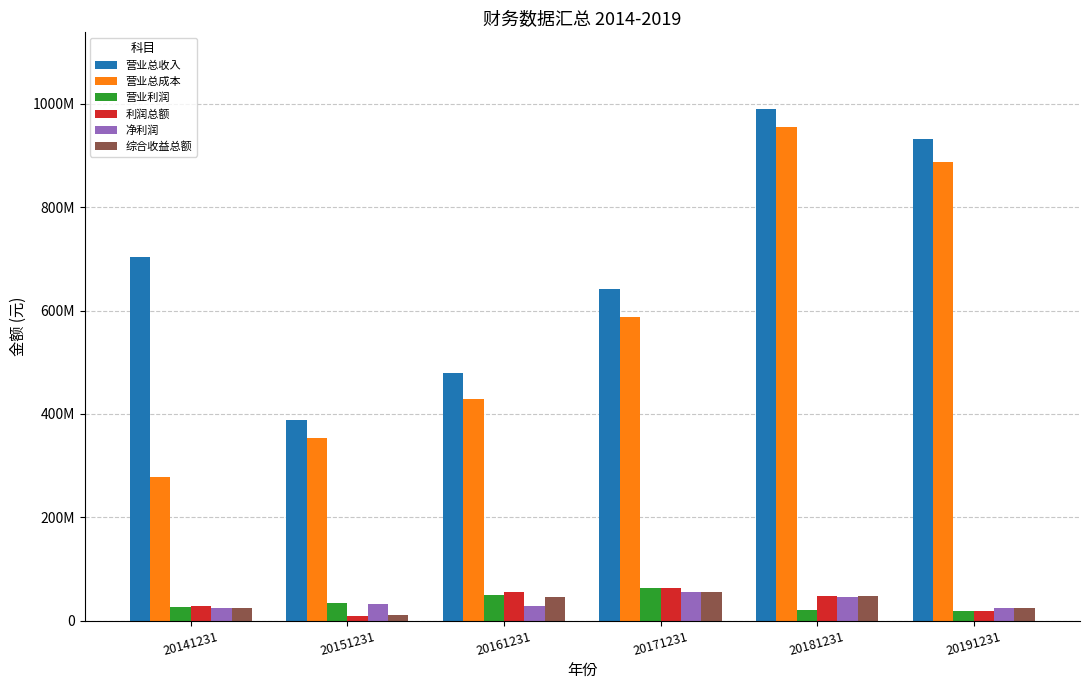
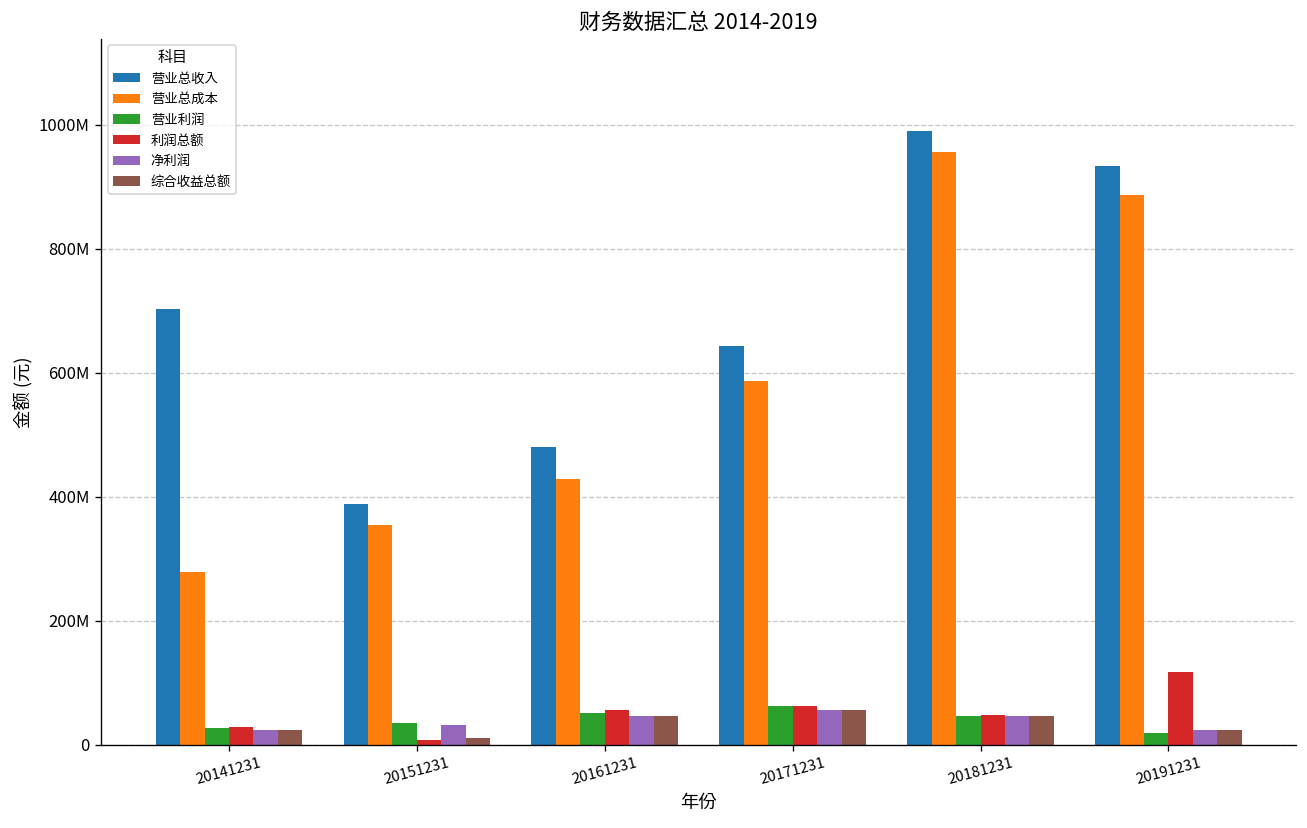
  {
    "营业总收入": {
      "20141231": 700000000,
      "20151231": 390000000,
      "20161231": 480000000,
      "20171231": 640000000,
      "20181231": 990000000,
      "20191231": 930000000
    },
    "营业总成本": {
      "20141231": 280000000,
      "20151231": 350000000,
      "20161231": 430000000,
      "20171231": 590000000,
      "20181231": 960000000,
      "20191231": 890000000
    },
    "营业利润": {
      "20141231": 30000000,
      "20151231": 30000000,
      "20161231": 50000000,
      "20171231": 60000000,
-     "20181231": 20000000,
+     "20181231": 50000000,
      "20191231": 20000000
    },
    "利润总额": {
      "20141231": 30000000,
      "20151231": 10000000,
      "20161231": 60000000,
      "20171231": 60000000,
      "20181231": 50000000,
-     "20191231": 20000000
+     "20191231": 120000000
    },
    "净利润": {
      "20141231": 20000000,
      "20151231": 30000000,
-     "20161231": 30000000,
+     "20161231": 50000000,
      "20171231": 60000000,
      "20181231": 50000000,
      "20191231": 20000000
    },
    "综合收益总额": {
      "20141231": 20000000,
      "20151231": 10000000,
      "20161231": 50000000,
      "20171231": 60000000,
      "20181231": 50000000,
      "20191231": 20000000
    }
  }
